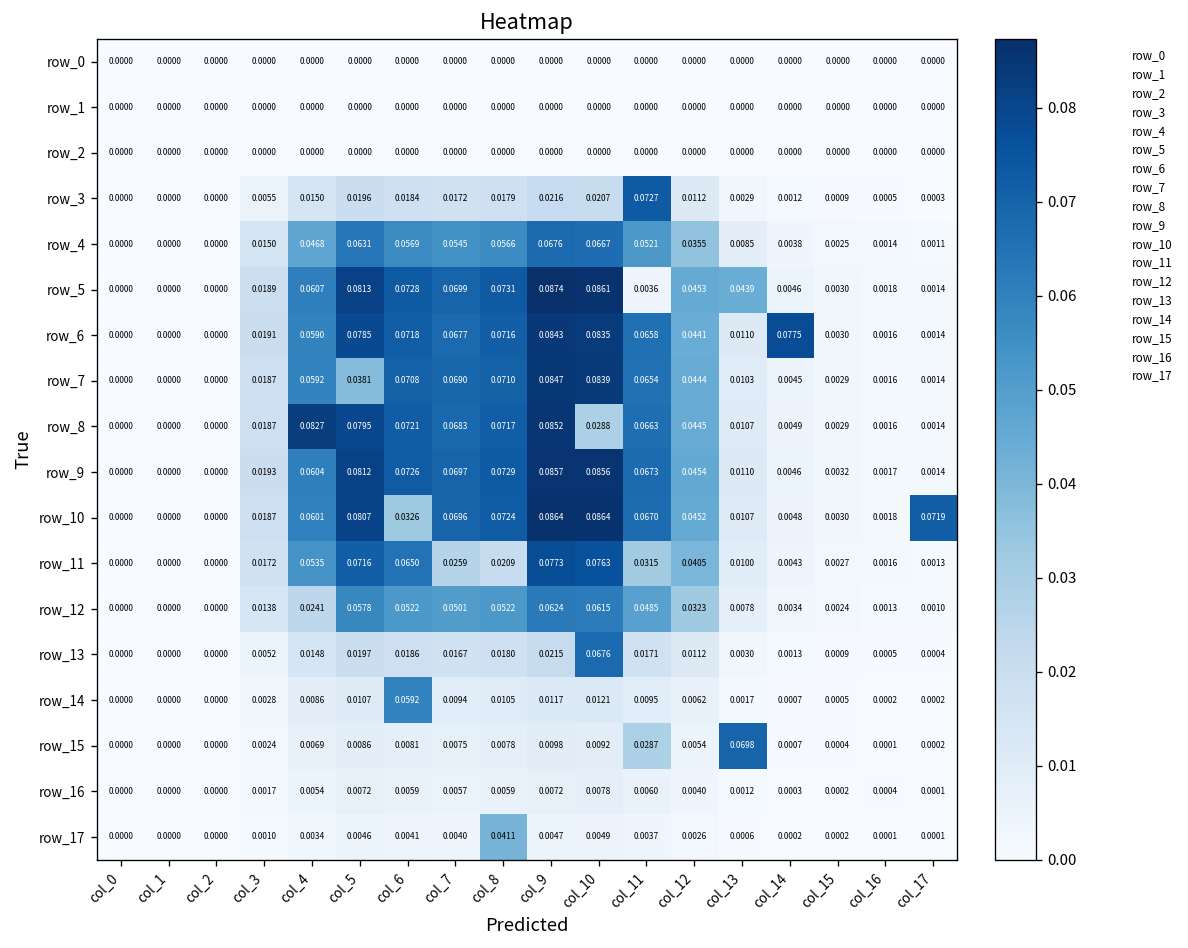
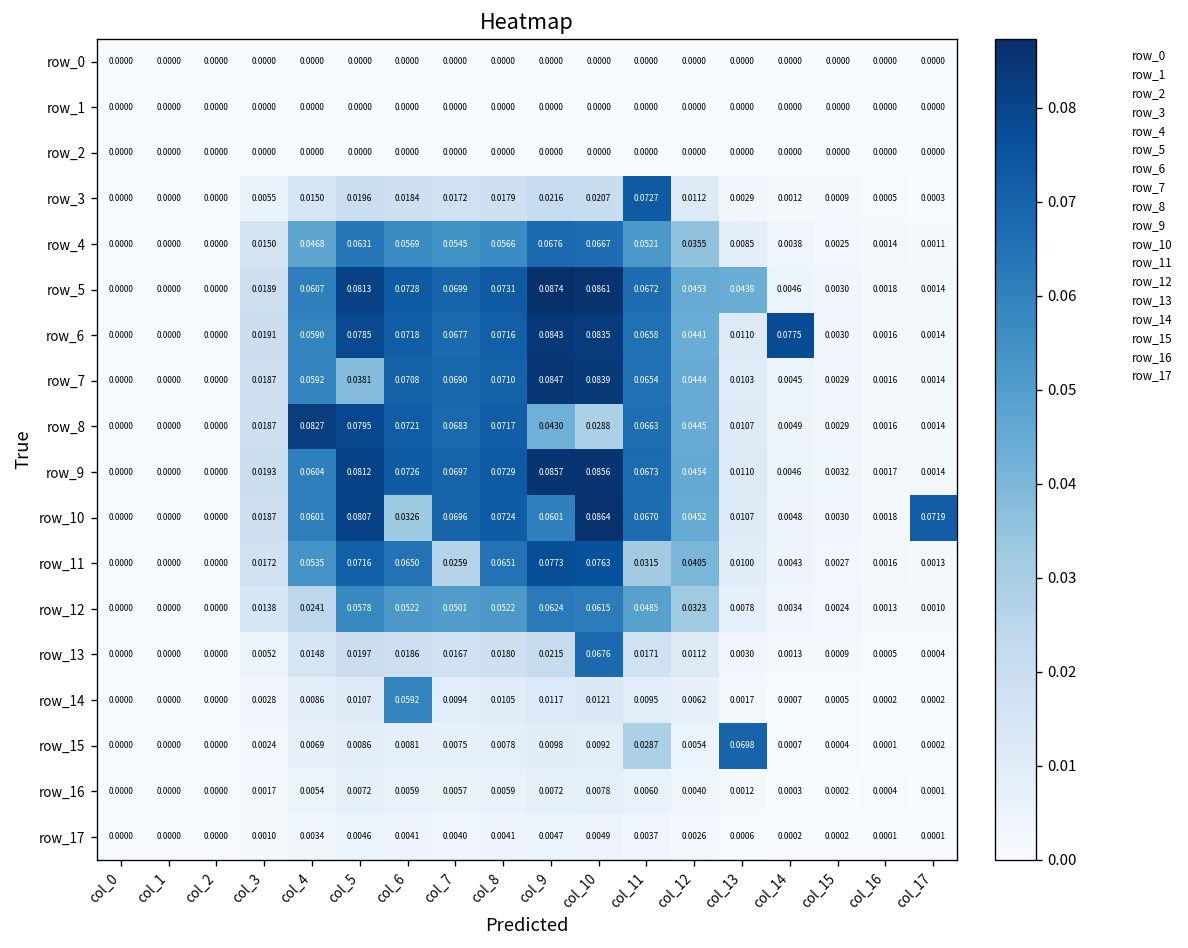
  {
    "row_5": {
      "col_0": 0.0000,
      "col_1": 0.0000,
      "col_2": 0.0000,
      "col_3": 0.0189,
      "col_4": 0.0607,
      "col_5": 0.0813,
      "col_6": 0.0728,
      "col_7": 0.0699,
      "col_8": 0.0731,
      "col_9": 0.0874,
      "col_10": 0.0861,
-     "col_11": 0.0036,
+     "col_11": 0.0672,
      "col_12": 0.0453,
      "col_13": 0.0439,
      "col_14": 0.0046,
      "col_15": 0.0030,
      "col_16": 0.0018,
      "col_17": 0.0014
    },
    "row_8": {
      "col_0": 0.0000,
      "col_1": 0.0000,
      "col_2": 0.0000,
      "col_3": 0.0187,
      "col_4": 0.0827,
      "col_5": 0.0795,
      "col_6": 0.0721,
      "col_7": 0.0683,
      "col_8": 0.0717,
-     "col_9": 0.0852,
+     "col_9": 0.0430,
      "col_10": 0.0288,
      "col_11": 0.0663,
      "col_12": 0.0445,
      "col_13": 0.0107,
      "col_14": 0.0049,
      "col_15": 0.0029,
      "col_16": 0.0016,
      "col_17": 0.0014
    },
    "row_10": {
      "col_0": 0.0000,
      "col_1": 0.0000,
      "col_2": 0.0000,
      "col_3": 0.0187,
      "col_4": 0.0601,
      "col_5": 0.0807,
      "col_6": 0.0326,
      "col_7": 0.0696,
      "col_8": 0.0724,
-     "col_9": 0.0864,
+     "col_9": 0.0601,
      "col_10": 0.0864,
      "col_11": 0.0670,
      "col_12": 0.0452,
      "col_13": 0.0107,
      "col_14": 0.0048,
      "col_15": 0.0030,
      "col_16": 0.0018,
      "col_17": 0.0719
    },
    "row_11": {
      "col_0": 0.0000,
      "col_1": 0.0000,
      "col_2": 0.0000,
      "col_3": 0.0172,
      "col_4": 0.0535,
      "col_5": 0.0716,
      "col_6": 0.0650,
      "col_7": 0.0259,
-     "col_8": 0.0209,
+     "col_8": 0.0651,
      "col_9": 0.0773,
      "col_10": 0.0763,
      "col_11": 0.0315,
      "col_12": 0.0405,
      "col_13": 0.0100,
      "col_14": 0.0043,
      "col_15": 0.0027,
      "col_16": 0.0016,
      "col_17": 0.0013
    },
    "row_17": {
      "col_0": 0.0000,
      "col_1": 0.0000,
      "col_2": 0.0000,
      "col_3": 0.0010,
      "col_4": 0.0034,
      "col_5": 0.0046,
      "col_6": 0.0041,
      "col_7": 0.0040,
-     "col_8": 0.0411,
+     "col_8": 0.0041,
      "col_9": 0.0047,
      "col_10": 0.0049,
      "col_11": 0.0037,
      "col_12": 0.0026,
      "col_13": 0.0006,
      "col_14": 0.0002,
      "col_15": 0.0002,
      "col_16": 0.0001,
      "col_17": 0.0001
    }
  }
